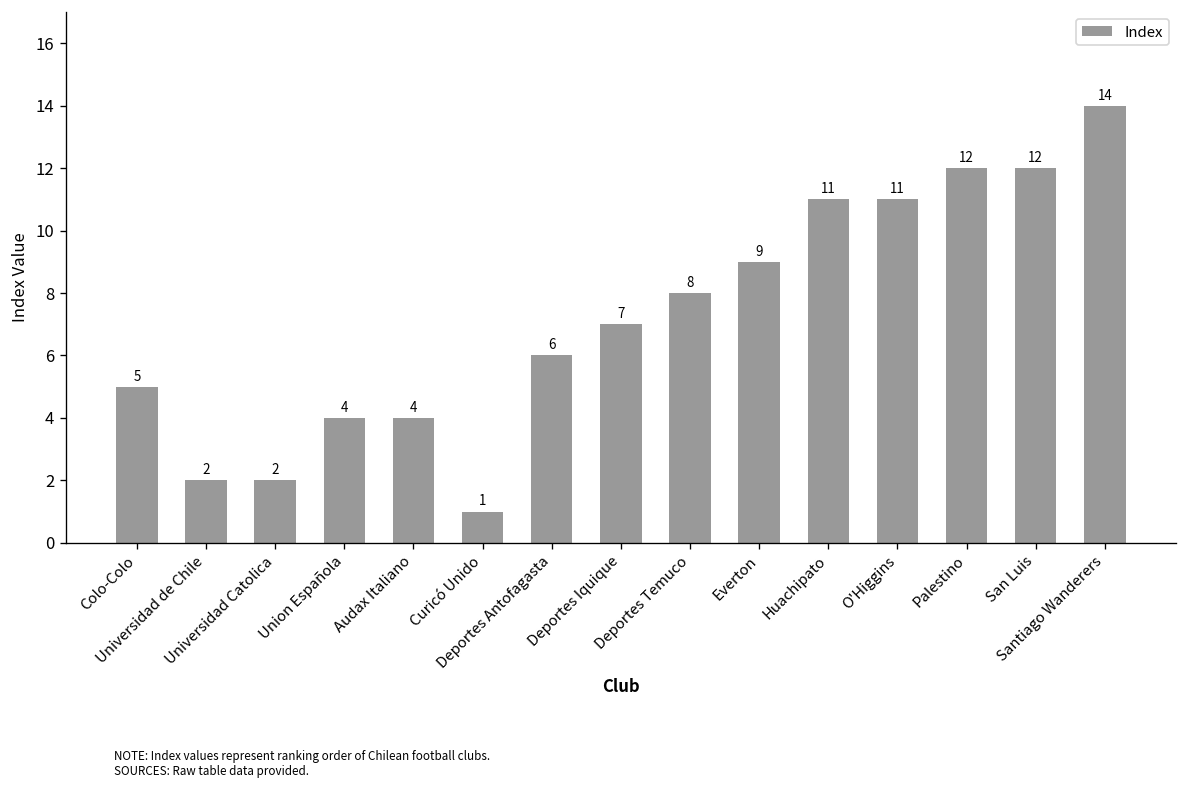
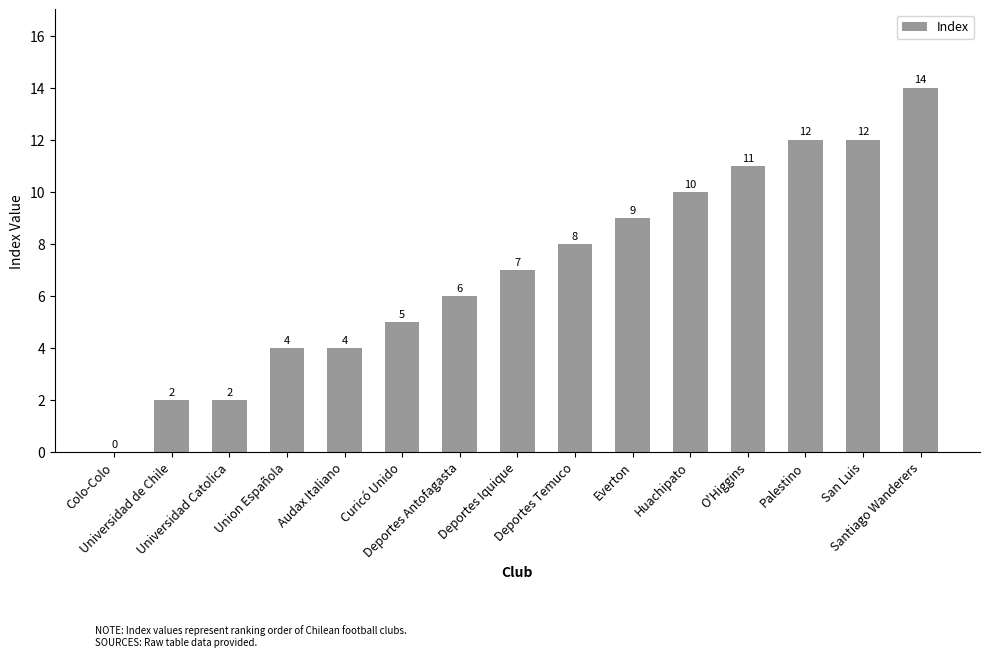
  {
-   "Colo-Colo": 5,
+   "Colo-Colo": 0,
    "Universidad de Chile": 2,
    "Universidad Catolica": 2,
    "Union Española": 4,
    "Audax Italiano": 4,
-   "Curicó Unido": 1,
+   "Curicó Unido": 5,
    "Deportes Antofagasta": 6,
    "Deportes Iquique": 7,
    "Deportes Temuco": 8,
    "Everton": 9,
-   "Huachipato": 11,
+   "Huachipato": 10,
    "O'Higgins": 11,
    "Palestino": 12,
    "San Luis": 12,
    "Santiago Wanderers": 14
  }
